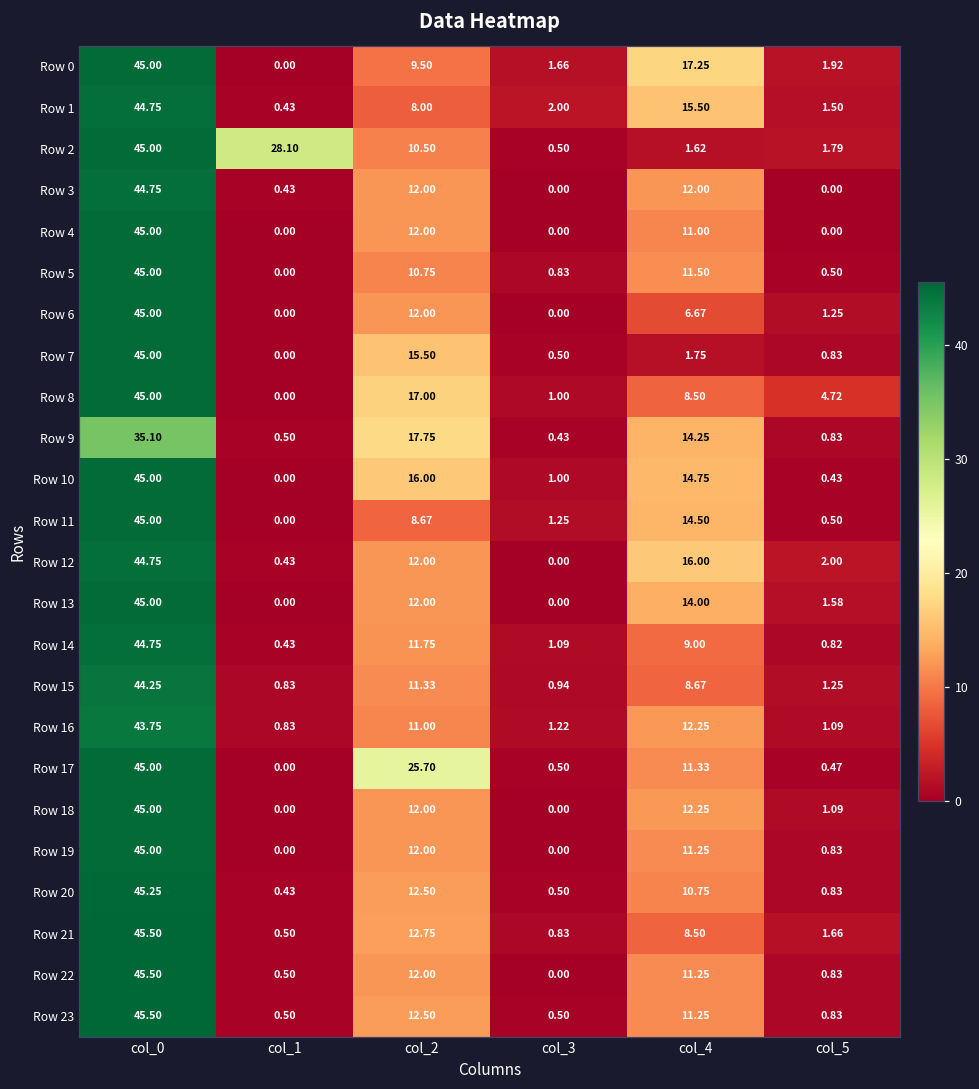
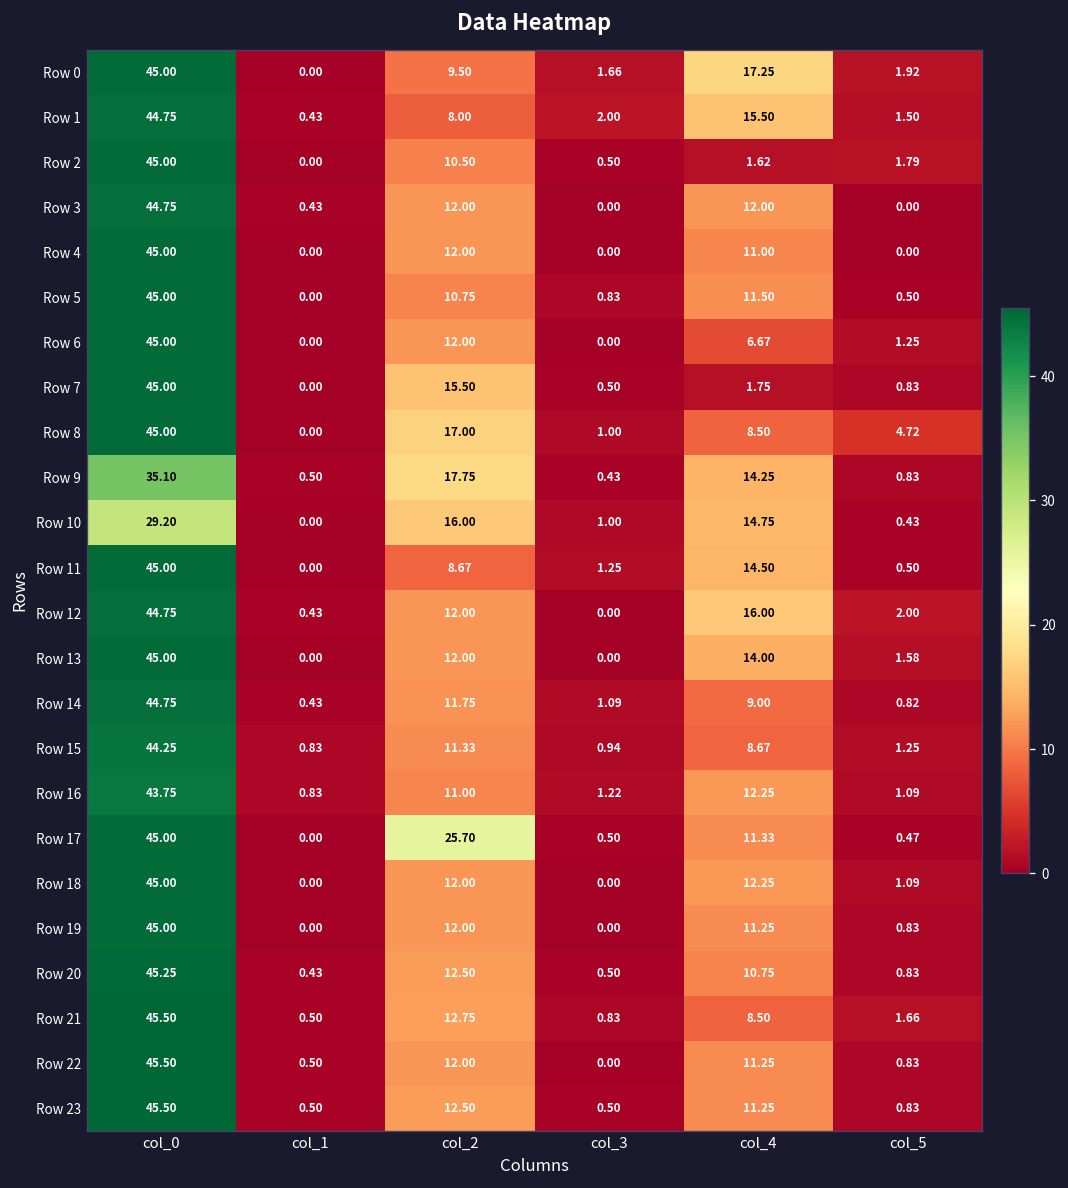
  {
    "Row 0": {
      "col_0": 45.00,
      "col_1": 0.00,
      "col_2": 9.50,
      "col_3": 1.66,
      "col_4": 17.25,
      "col_5": 1.92
    },
    "Row 1": {
      "col_0": 44.75,
      "col_1": 0.43,
      "col_2": 8.00,
      "col_3": 2.00,
      "col_4": 15.50,
      "col_5": 1.50
    },
    "Row 2": {
      "col_0": 45.00,
-     "col_1": 28.10,
+     "col_1": 0.00,
      "col_2": 10.50,
      "col_3": 0.50,
      "col_4": 1.62,
      "col_5": 1.79
    },
    "Row 3": {
      "col_0": 44.75,
      "col_1": 0.43,
      "col_2": 12.00,
      "col_3": 0.00,
      "col_4": 12.00,
      "col_5": 0.00
    },
    "Row 4": {
      "col_0": 45.00,
      "col_1": 0.00,
      "col_2": 12.00,
      "col_3": 0.00,
      "col_4": 11.00,
      "col_5": 0.00
    },
    "Row 5": {
      "col_0": 45.00,
      "col_1": 0.00,
      "col_2": 10.75,
      "col_3": 0.83,
      "col_4": 11.50,
      "col_5": 0.50
    },
    "Row 6": {
      "col_0": 45.00,
      "col_1": 0.00,
      "col_2": 12.00,
      "col_3": 0.00,
      "col_4": 6.67,
      "col_5": 1.25
    },
    "Row 7": {
      "col_0": 45.00,
      "col_1": 0.00,
      "col_2": 15.50,
      "col_3": 0.50,
      "col_4": 1.75,
      "col_5": 0.83
    },
    "Row 8": {
      "col_0": 45.00,
      "col_1": 0.00,
      "col_2": 17.00,
      "col_3": 1.00,
      "col_4": 8.50,
      "col_5": 4.72
    },
    "Row 9": {
      "col_0": 35.10,
      "col_1": 0.50,
      "col_2": 17.75,
      "col_3": 0.43,
      "col_4": 14.25,
      "col_5": 0.83
    },
    "Row 10": {
-     "col_0": 45.00,
+     "col_0": 29.20,
      "col_1": 0.00,
      "col_2": 16.00,
      "col_3": 1.00,
      "col_4": 14.75,
      "col_5": 0.43
    },
    "Row 11": {
      "col_0": 45.00,
      "col_1": 0.00,
      "col_2": 8.67,
      "col_3": 1.25,
      "col_4": 14.50,
      "col_5": 0.50
    },
    "Row 12": {
      "col_0": 44.75,
      "col_1": 0.43,
      "col_2": 12.00,
      "col_3": 0.00,
      "col_4": 16.00,
      "col_5": 2.00
    },
    "Row 13": {
      "col_0": 45.00,
      "col_1": 0.00,
      "col_2": 12.00,
      "col_3": 0.00,
      "col_4": 14.00,
      "col_5": 1.58
    },
    "Row 14": {
      "col_0": 44.75,
      "col_1": 0.43,
      "col_2": 11.75,
      "col_3": 1.09,
      "col_4": 9.00,
      "col_5": 0.82
    },
    "Row 15": {
      "col_0": 44.25,
      "col_1": 0.83,
      "col_2": 11.33,
      "col_3": 0.94,
      "col_4": 8.67,
      "col_5": 1.25
    },
    "Row 16": {
      "col_0": 43.75,
      "col_1": 0.83,
      "col_2": 11.00,
      "col_3": 1.22,
      "col_4": 12.25,
      "col_5": 1.09
    },
    "Row 17": {
      "col_0": 45.00,
      "col_1": 0.00,
      "col_2": 25.70,
      "col_3": 0.50,
      "col_4": 11.33,
      "col_5": 0.47
    },
    "Row 18": {
      "col_0": 45.00,
      "col_1": 0.00,
      "col_2": 12.00,
      "col_3": 0.00,
      "col_4": 12.25,
      "col_5": 1.09
    },
    "Row 19": {
      "col_0": 45.00,
      "col_1": 0.00,
      "col_2": 12.00,
      "col_3": 0.00,
      "col_4": 11.25,
      "col_5": 0.83
    },
    "Row 20": {
      "col_0": 45.25,
      "col_1": 0.43,
      "col_2": 12.50,
      "col_3": 0.50,
      "col_4": 10.75,
      "col_5": 0.83
    },
    "Row 21": {
      "col_0": 45.50,
      "col_1": 0.50,
      "col_2": 12.75,
      "col_3": 0.83,
      "col_4": 8.50,
      "col_5": 1.66
    },
    "Row 22": {
      "col_0": 45.50,
      "col_1": 0.50,
      "col_2": 12.00,
      "col_3": 0.00,
      "col_4": 11.25,
      "col_5": 0.83
    },
    "Row 23": {
      "col_0": 45.50,
      "col_1": 0.50,
      "col_2": 12.50,
      "col_3": 0.50,
      "col_4": 11.25,
      "col_5": 0.83
    }
  }
